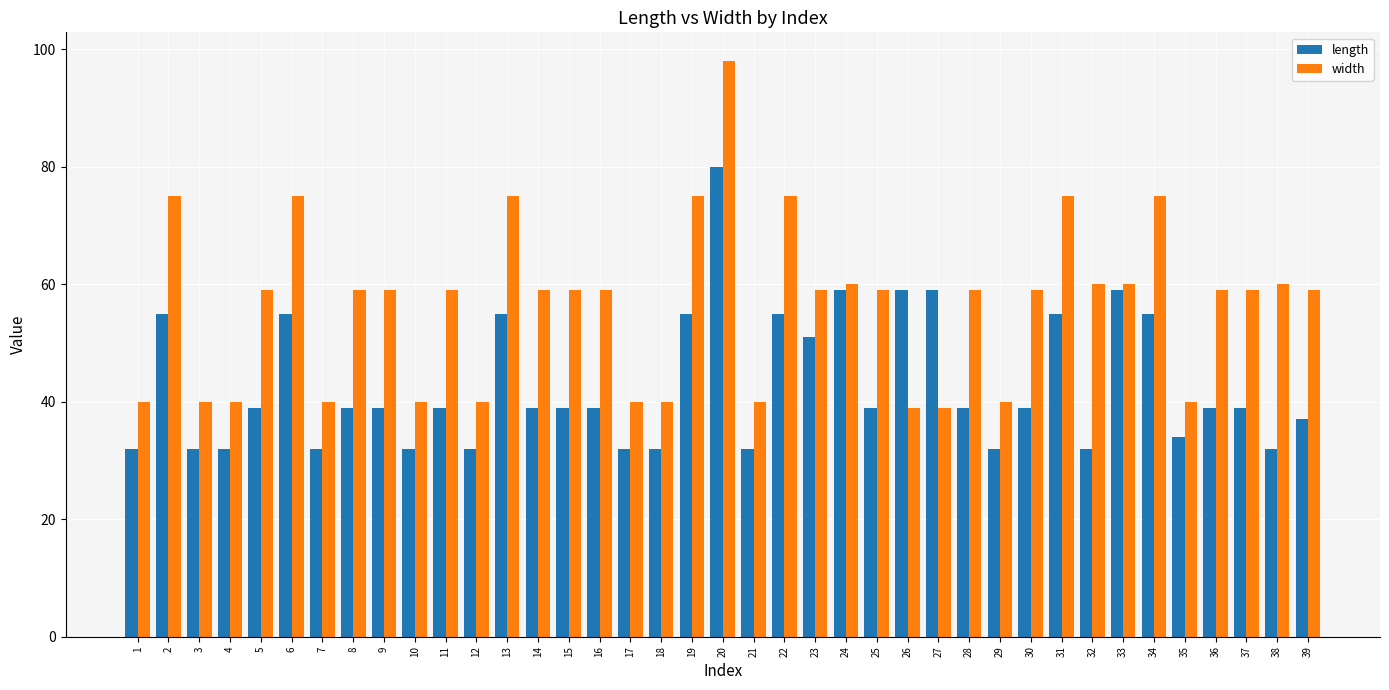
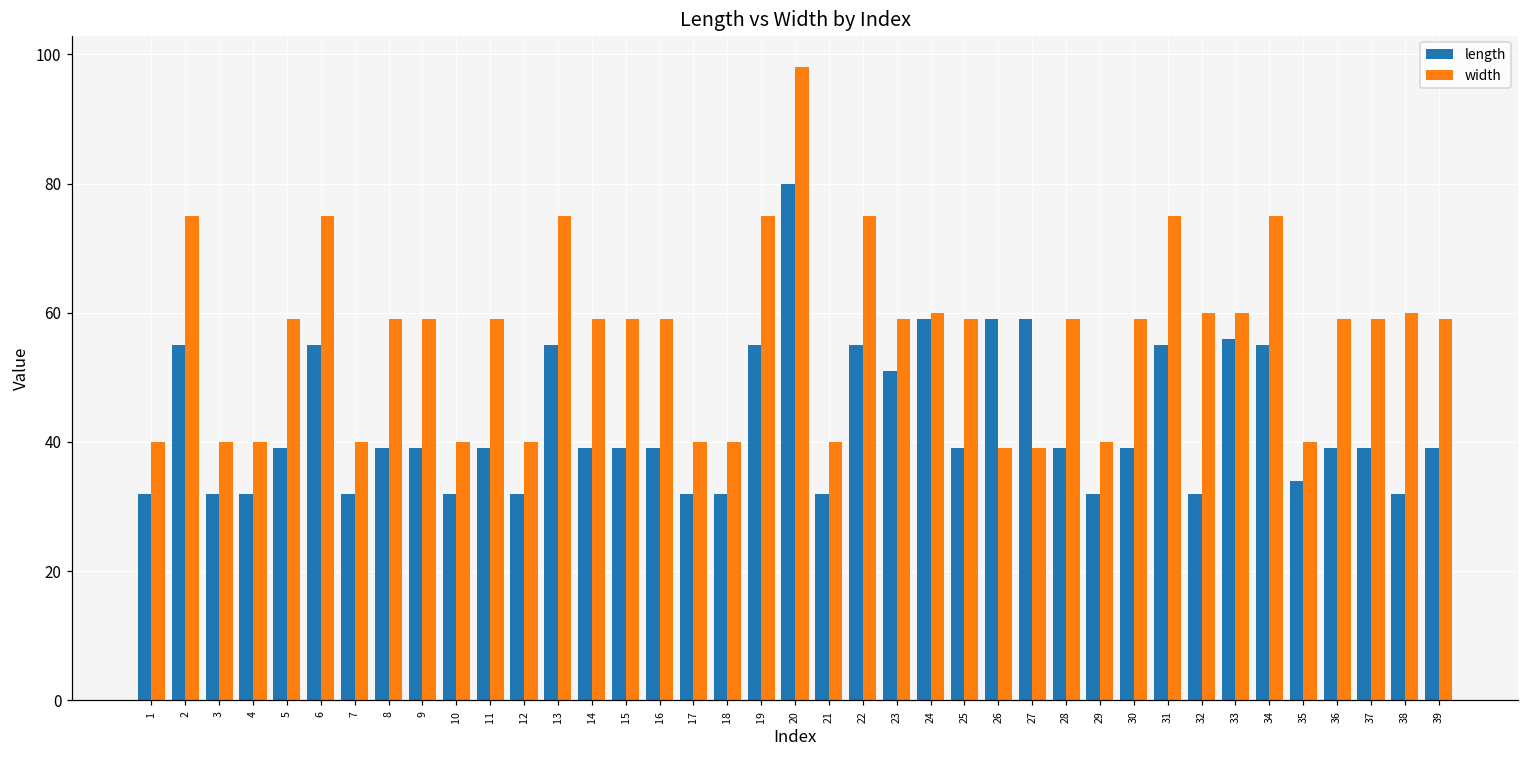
  {
    "length": {
      "1": 32,
      "2": 55,
      "3": 32,
      "4": 32,
      "5": 39,
      "6": 55,
      "7": 32,
      "8": 39,
      "9": 39,
      "10": 32,
      "11": 39,
      "12": 32,
      "13": 55,
      "14": 39,
      "15": 39,
      "16": 39,
      "17": 32,
      "18": 32,
      "19": 55,
      "20": 80,
      "21": 32,
      "22": 55,
      "23": 51,
      "24": 59,
      "25": 39,
      "26": 59,
      "27": 59,
      "28": 39,
      "29": 32,
      "30": 39,
      "31": 55,
      "32": 32,
-     "33": 59,
+     "33": 56,
      "34": 55,
      "35": 34,
      "36": 39,
      "37": 39,
      "38": 32,
-     "39": 37
+     "39": 39
    },
    "width": {
      "1": 40,
      "2": 75,
      "3": 40,
      "4": 40,
      "5": 59,
      "6": 75,
      "7": 40,
      "8": 59,
      "9": 59,
      "10": 40,
      "11": 59,
      "12": 40,
      "13": 75,
      "14": 59,
      "15": 59,
      "16": 59,
      "17": 40,
      "18": 40,
      "19": 75,
      "20": 98,
      "21": 40,
      "22": 75,
      "23": 59,
      "24": 60,
      "25": 59,
      "26": 39,
      "27": 39,
      "28": 59,
      "29": 40,
      "30": 59,
      "31": 75,
      "32": 60,
      "33": 60,
      "34": 75,
      "35": 40,
      "36": 59,
      "37": 59,
      "38": 60,
      "39": 59
    }
  }
